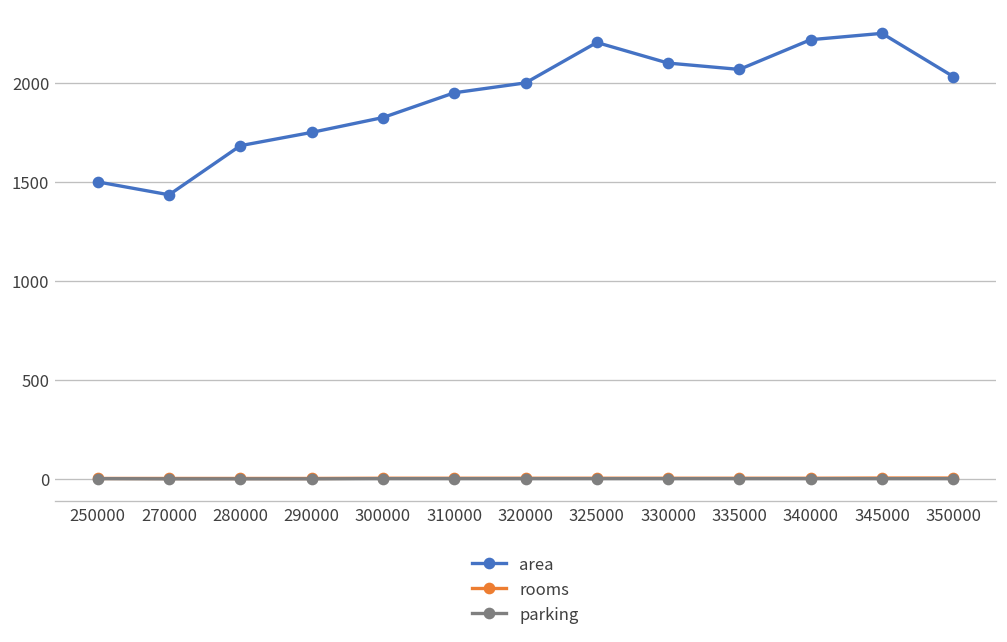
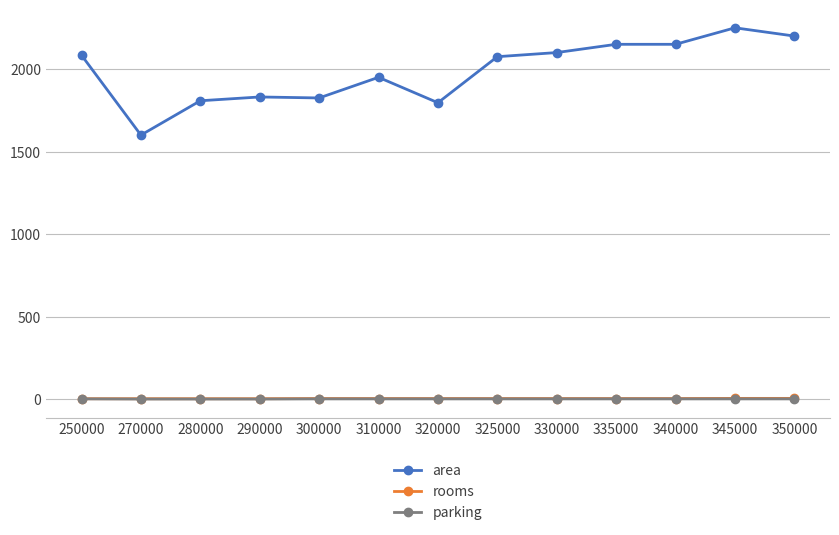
  {
    "area": {
-     "250000": 1500,
-     "270000": 1440,
-     "280000": 1680,
-     "290000": 1750,
+     "250000": 2080,
+     "270000": 1600,
+     "280000": 1810,
+     "290000": 1830,
      "300000": 1830,
      "310000": 1950,
-     "320000": 2000,
-     "325000": 2200,
+     "320000": 1800,
+     "325000": 2080,
      "330000": 2100,
-     "335000": 2070,
-     "340000": 2220,
+     "335000": 2150,
+     "340000": 2150,
      "345000": 2250,
-     "350000": 2030
+     "350000": 2200
    }
  }
